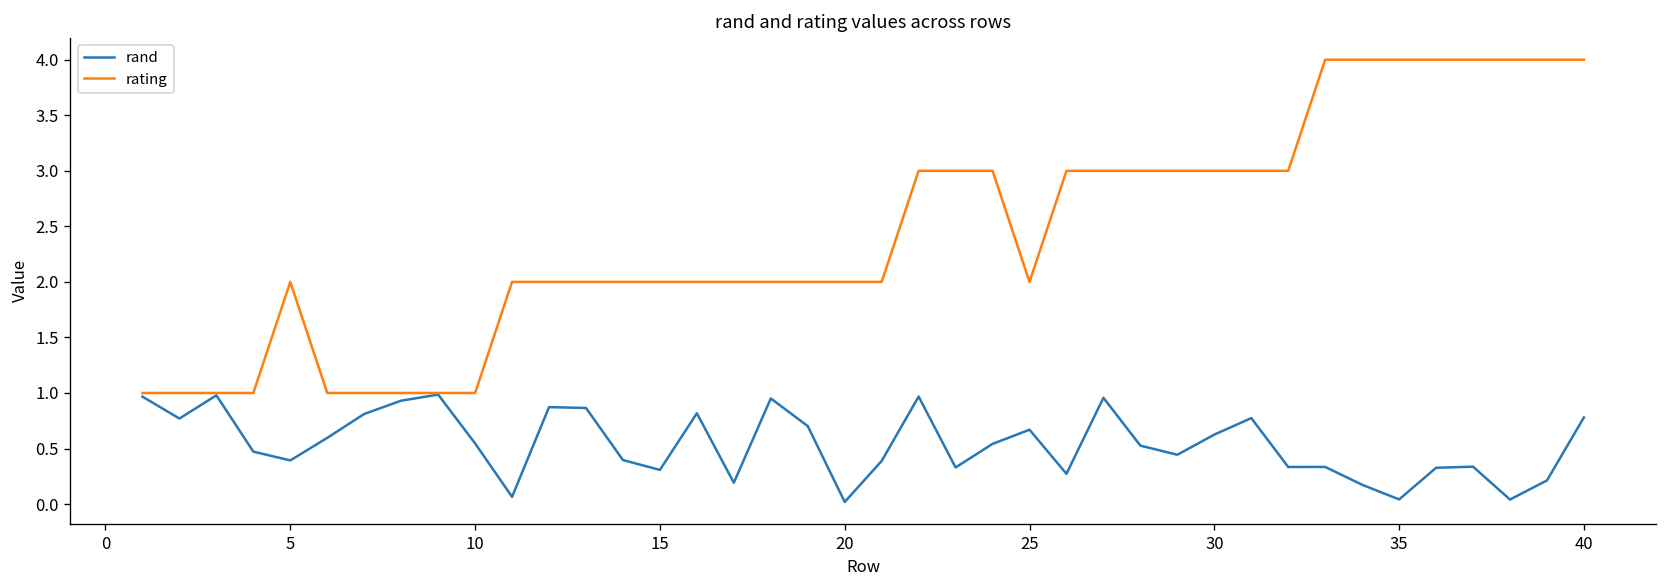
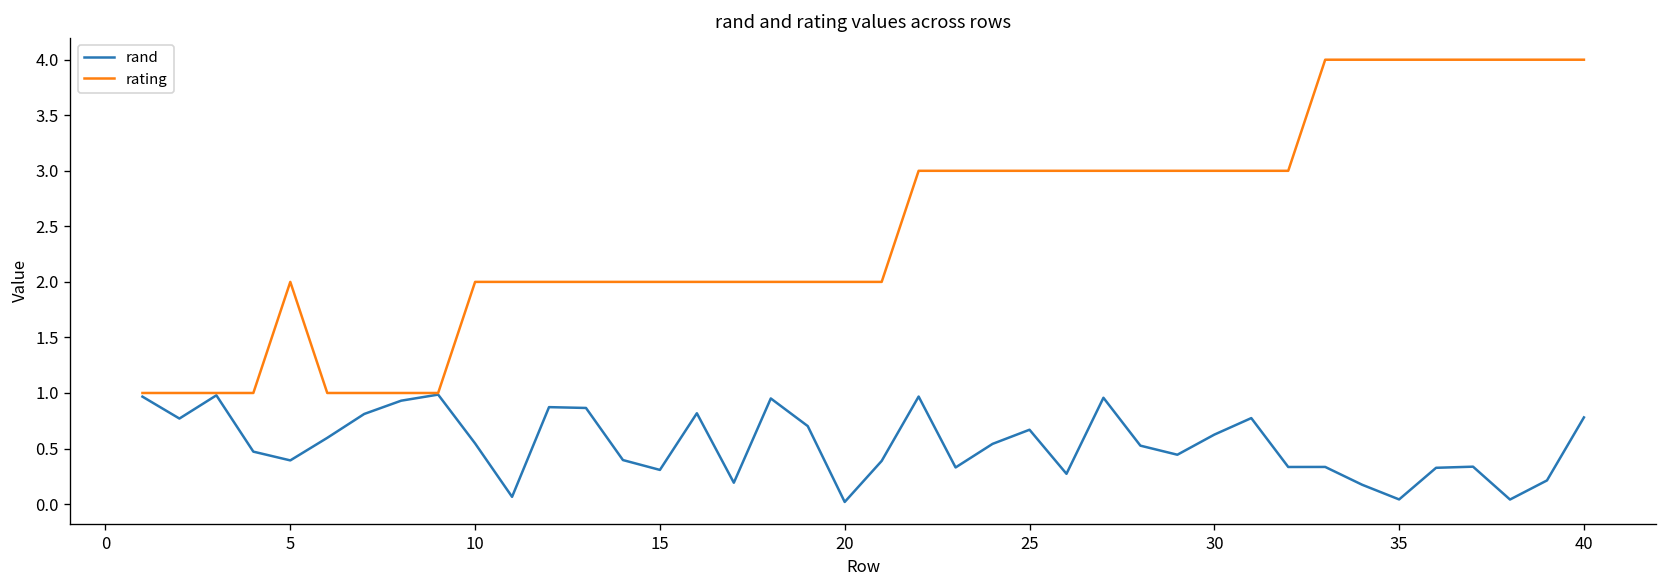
  {
    "rand": {
      "5": 0.4,
      "10": 0.5,
      "15": 0.3,
      "20": 0,
      "25": 0.7,
      "30": 0.6,
      "35": 0.0,
      "40": 0.8
    },
    "rating": {
      "5": 2,
-     "10": 1,
+     "10": 2,
      "15": 2,
      "20": 2,
-     "25": 2,
+     "25": 3,
      "30": 3,
      "35": 4,
      "40": 4
    }
  }
